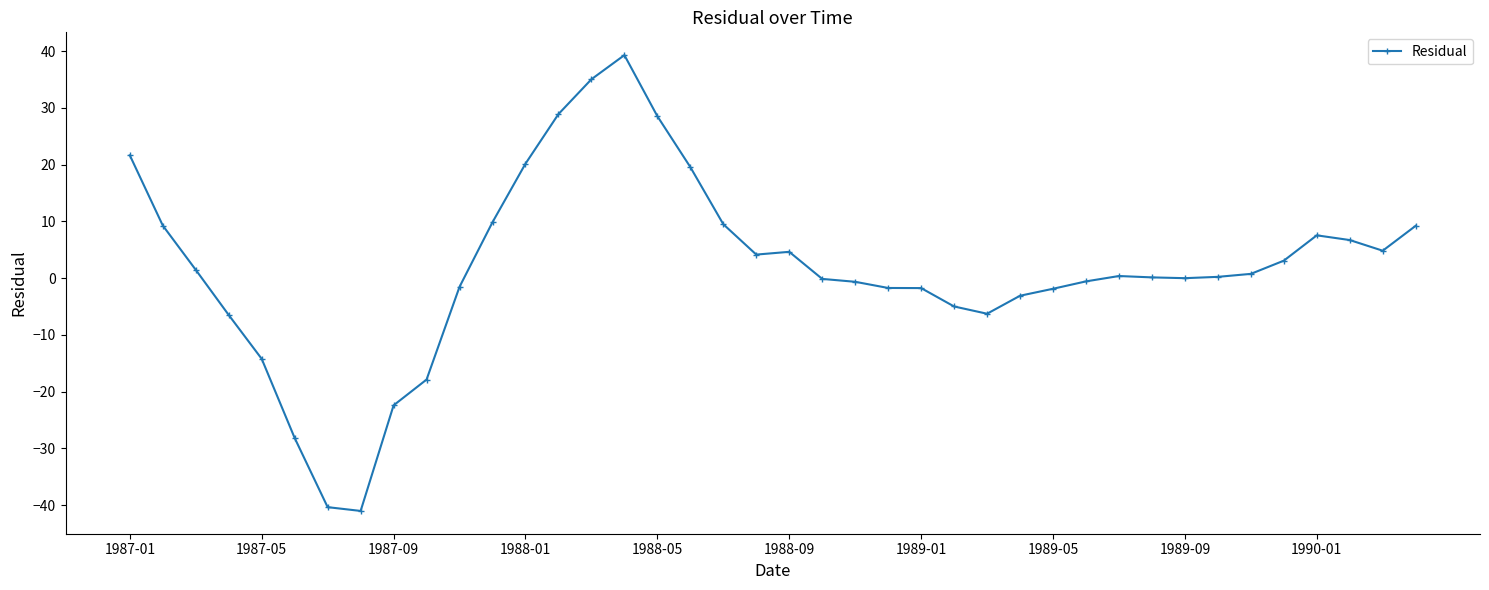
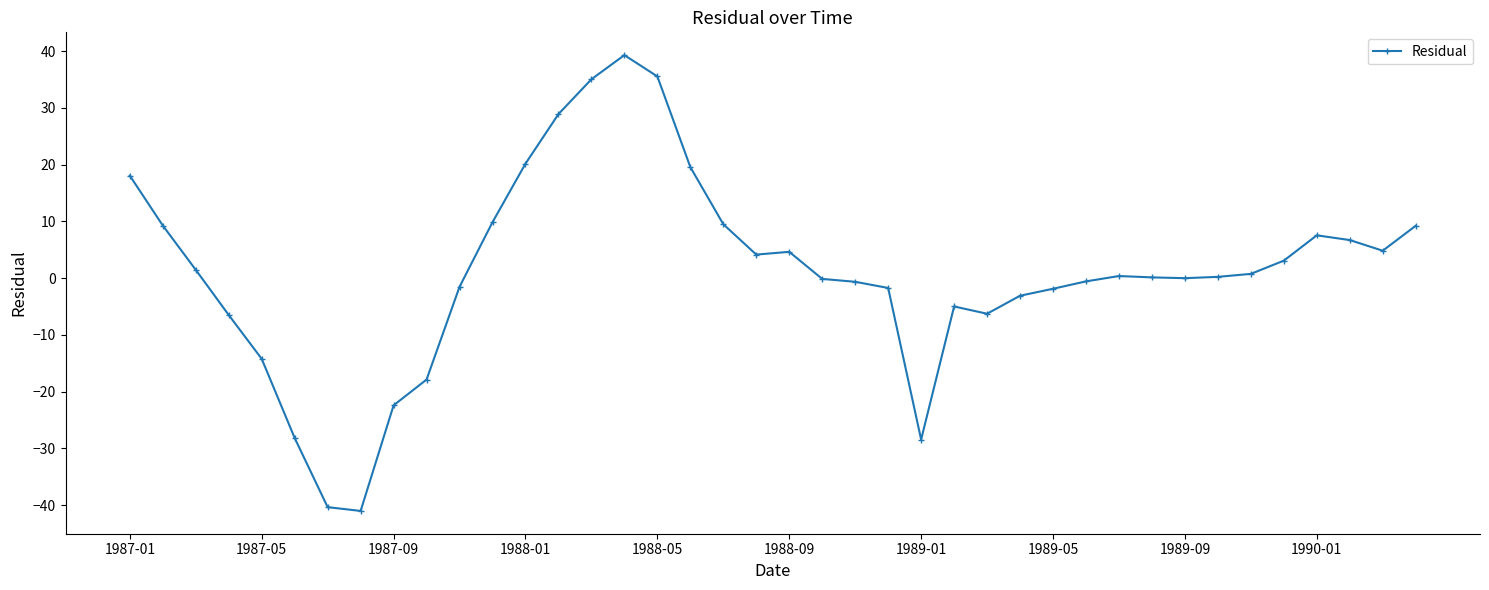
  {
-   "1987-01": 22,
+   "1987-01": 18,
    "1987-05": -14,
    "1987-09": -22,
    "1988-01": 20,
-   "1988-05": 29,
+   "1988-05": 36,
    "1988-09": 5,
-   "1989-01": -2,
+   "1989-01": -28,
    "1989-05": -2,
    "1989-09": 0,
    "1990-01": 8
  }
